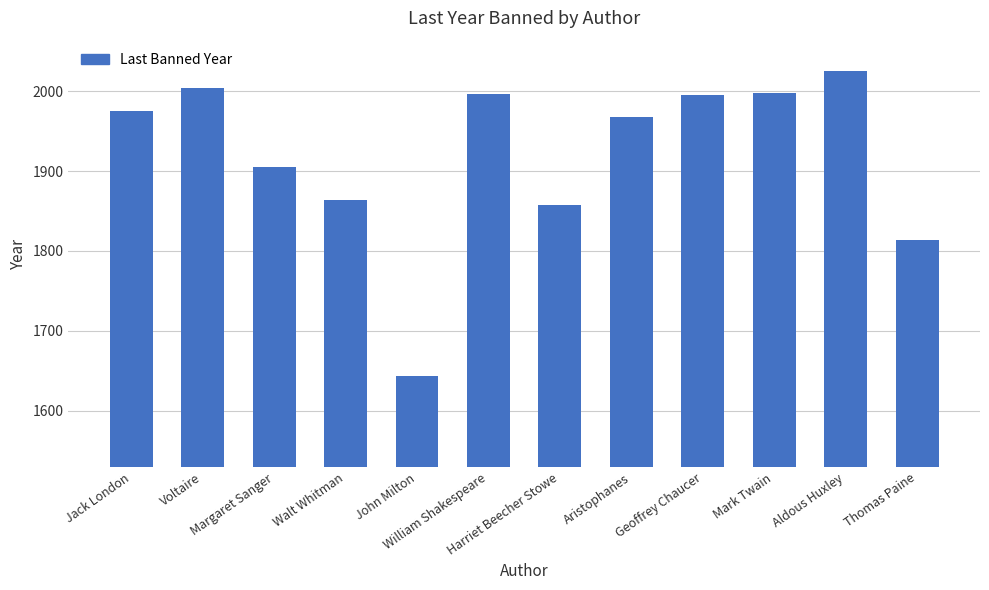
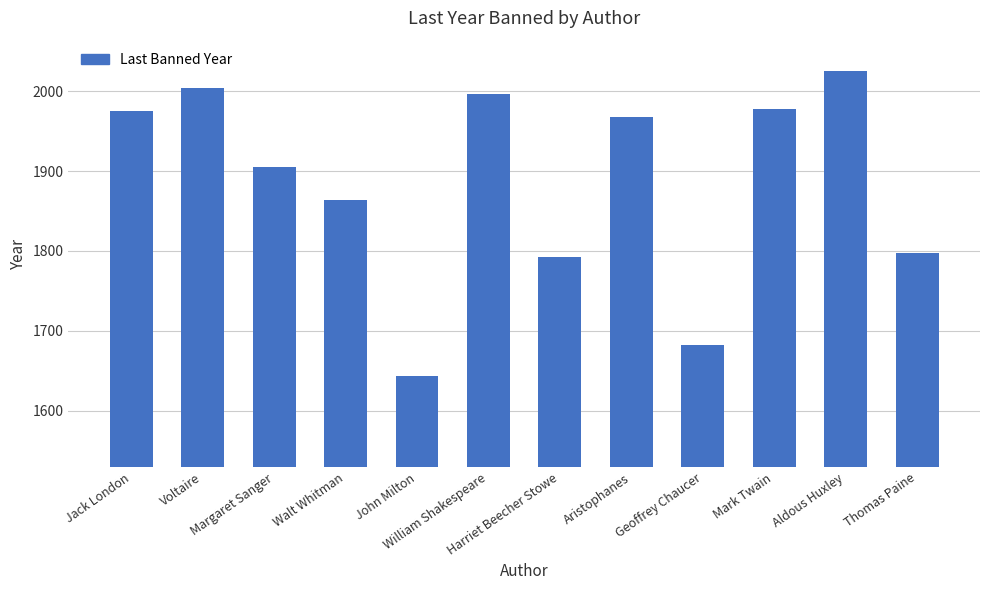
  {
    "Jack London": 1980,
    "Voltaire": 2000,
    "Margaret Sanger": 1910,
    "Walt Whitman": 1860,
    "John Milton": 1640,
    "William Shakespeare": 2000,
-   "Harriet Beecher Stowe": 1860,
+   "Harriet Beecher Stowe": 1790,
    "Aristophanes": 1970,
-   "Geoffrey Chaucer": 2000,
-   "Mark Twain": 2000,
+   "Geoffrey Chaucer": 1680,
+   "Mark Twain": 1980,
    "Aldous Huxley": 2030,
-   "Thomas Paine": 1810
+   "Thomas Paine": 1800
  }
